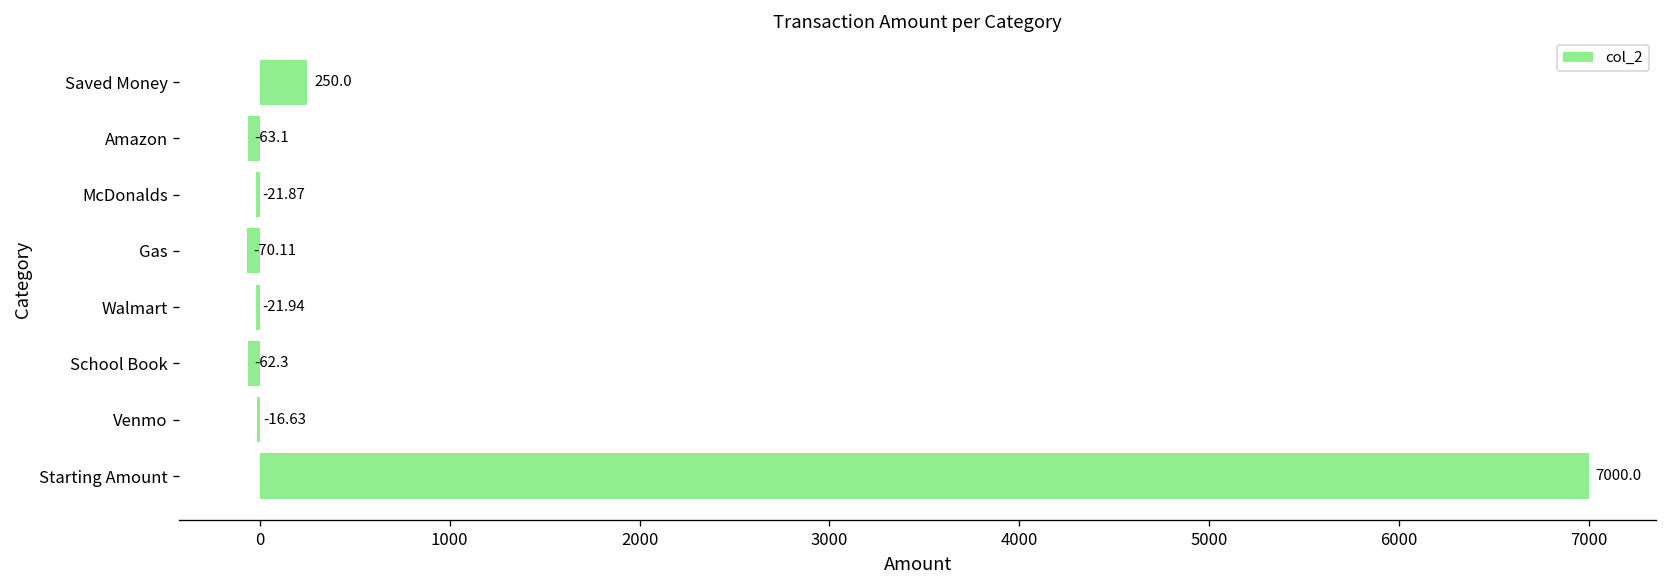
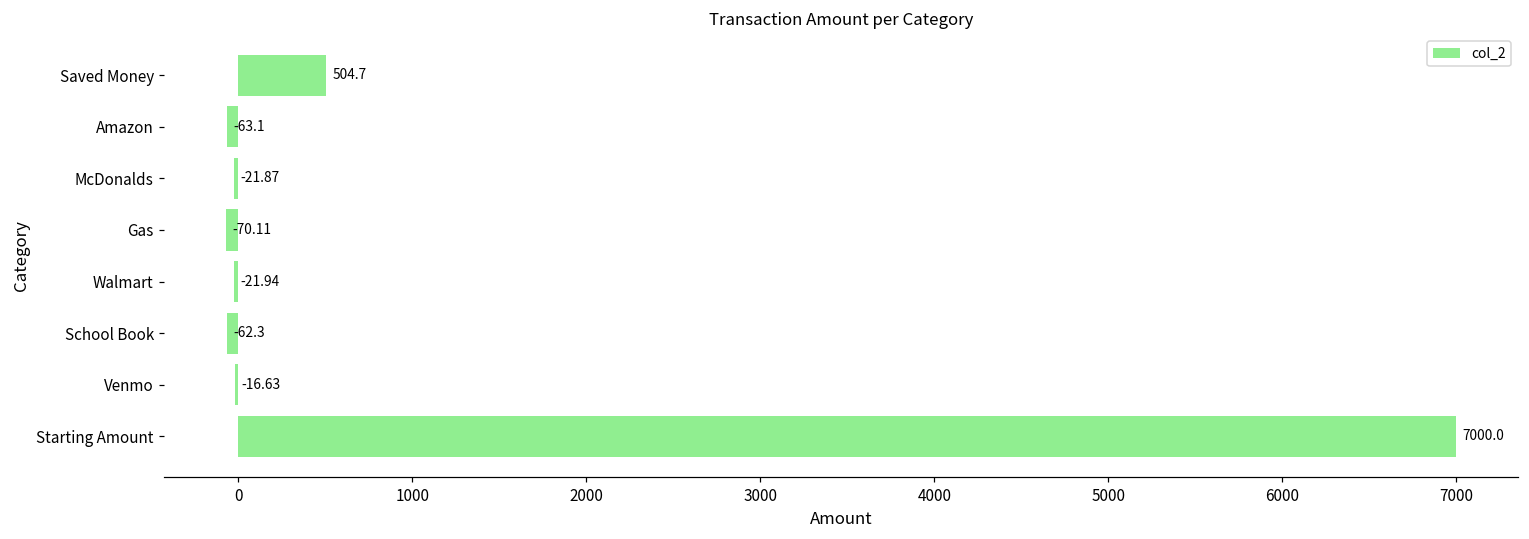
  {
-   "Saved Money": 250.0,
+   "Saved Money": 504.7,
    "Amazon": -63.1,
    "McDonalds": -21.87,
    "Gas": -70.11,
    "Walmart": -21.94,
    "School Book": -62.3,
    "Venmo": -16.63,
    "Starting Amount": 7000.0
  }
